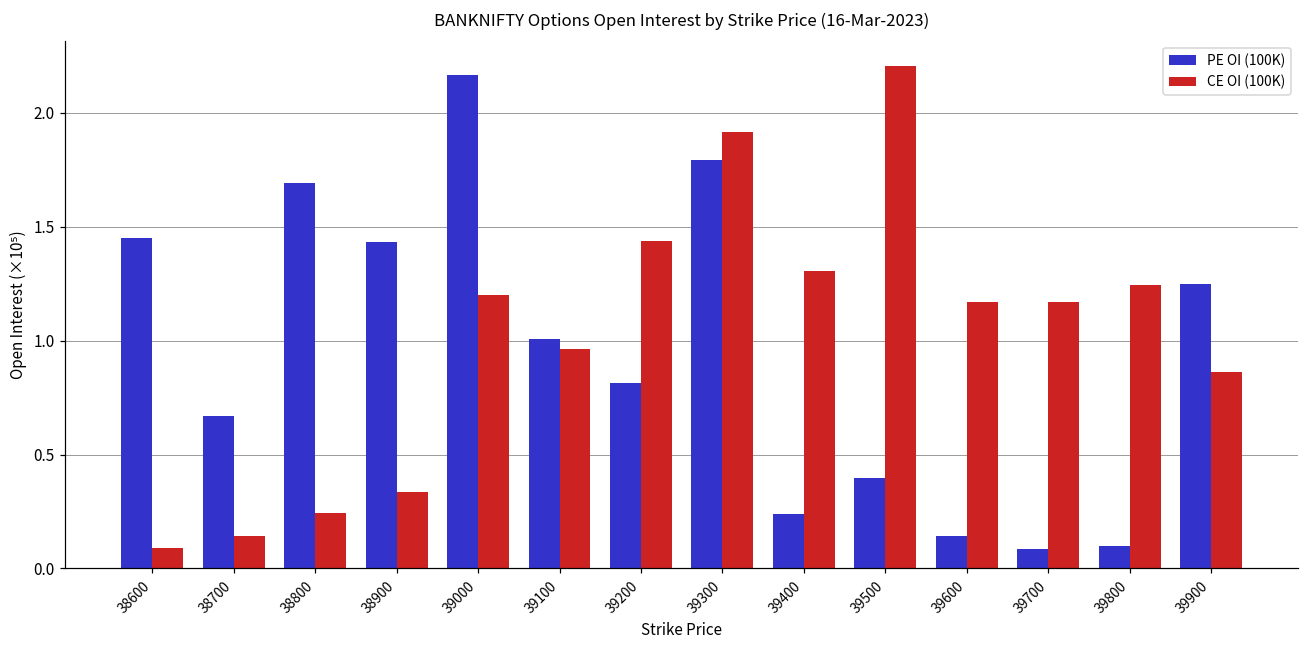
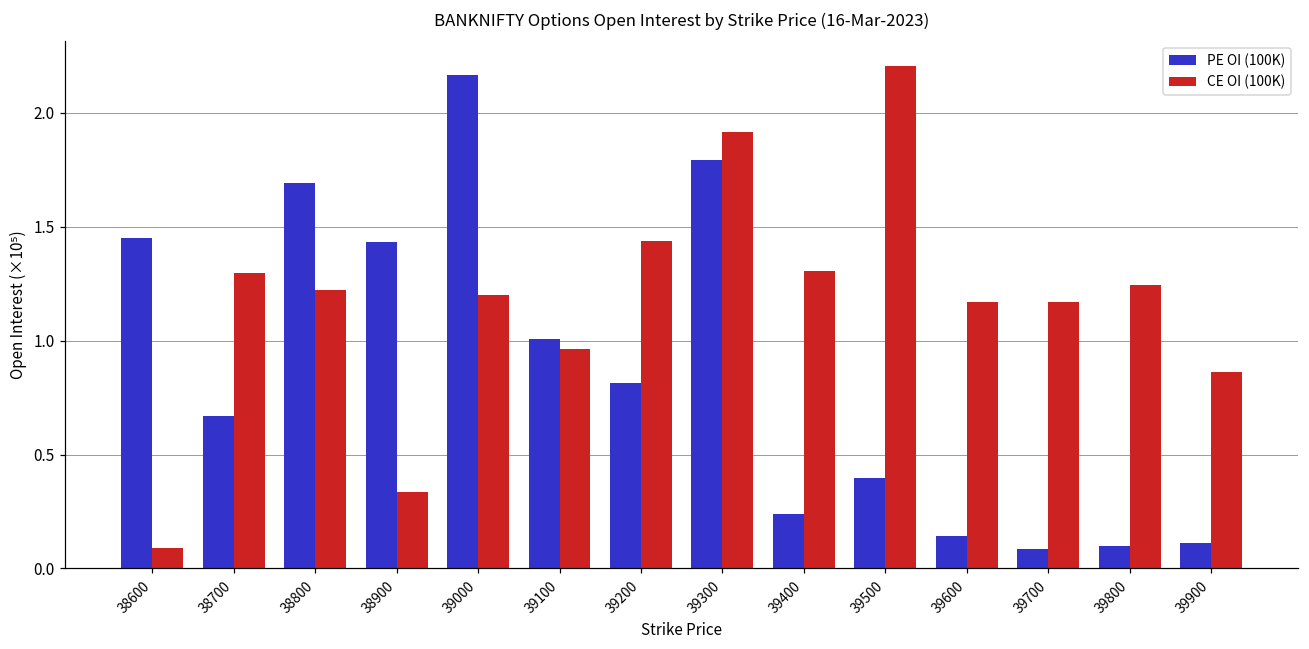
  {
    "PE OI (100K)": {
      "38600": 1.45,
      "38700": 0.67,
      "38800": 1.69,
      "38900": 1.43,
      "39000": 2.17,
      "39100": 1.01,
      "39200": 0.81,
      "39300": 1.79,
      "39400": 0.24,
      "39500": 0.40,
      "39600": 0.14,
      "39700": 0.09,
      "39800": 0.10,
-     "39900": 1.25
+     "39900": 0.11
    },
    "CE OI (100K)": {
      "38600": 0.09,
-     "38700": 0.14,
-     "38800": 0.24,
+     "38700": 1.30,
+     "38800": 1.22,
      "38900": 0.33,
      "39000": 1.20,
      "39100": 0.96,
      "39200": 1.44,
      "39300": 1.92,
      "39400": 1.31,
      "39500": 2.21,
      "39600": 1.17,
      "39700": 1.17,
      "39800": 1.25,
      "39900": 0.86
    }
  }
